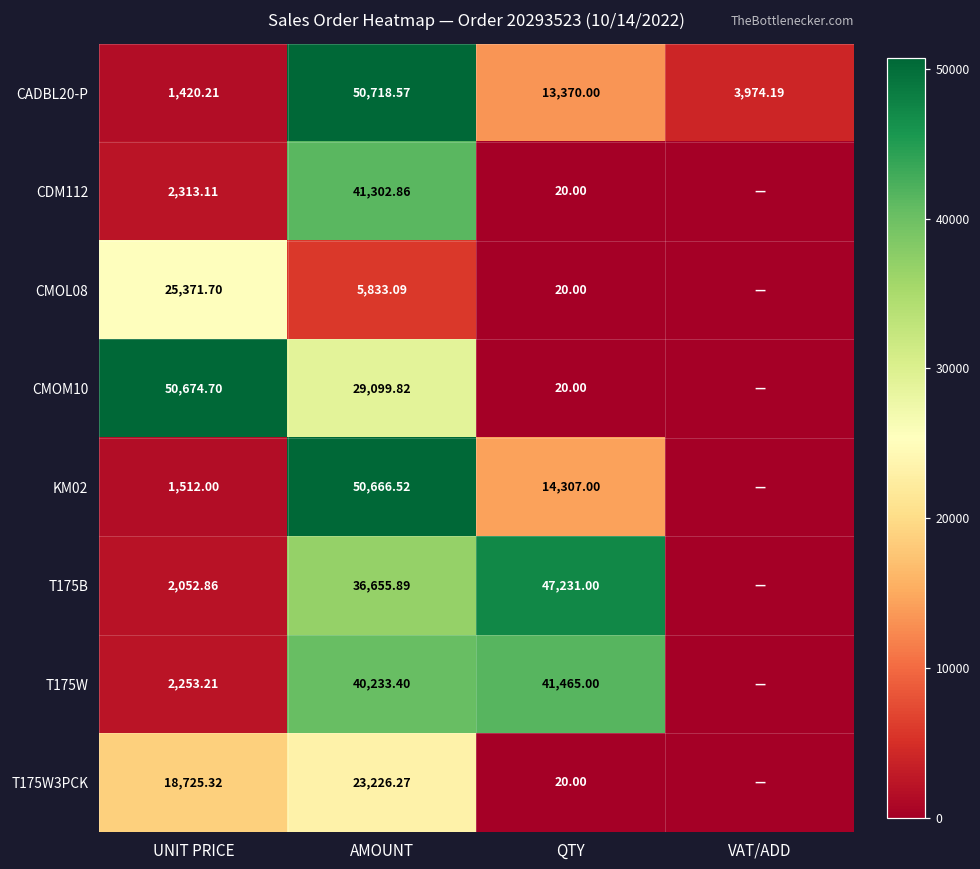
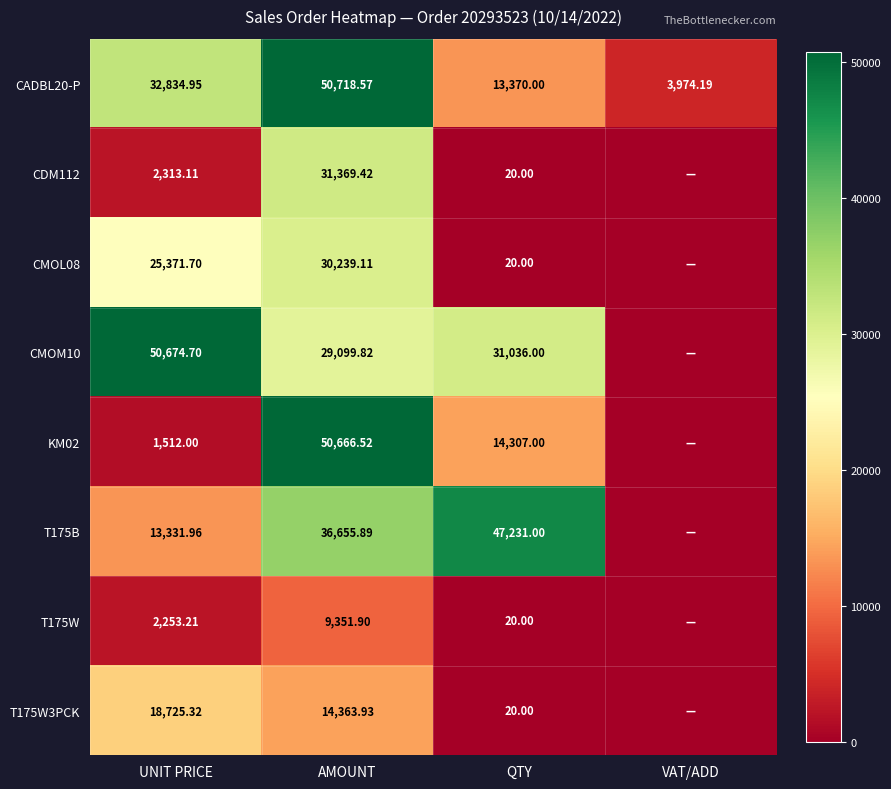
  {
    "CADBL20-P": {
-     "UNIT PRICE": "1,420.21",
+     "UNIT PRICE": "32,834.95",
      "AMOUNT": "50,718.57",
      "QTY": "13,370.00",
      "VAT/ADD": "3,974.19"
    },
    "CDM112": {
      "UNIT PRICE": "2,313.11",
-     "AMOUNT": "41,302.86",
+     "AMOUNT": "31,369.42",
      "QTY": "20.00"
    },
    "CMOL08": {
      "UNIT PRICE": "25,371.70",
-     "AMOUNT": "5,833.09",
+     "AMOUNT": "30,239.11",
      "QTY": "20.00"
    },
    "CMOM10": {
      "UNIT PRICE": "50,674.70",
      "AMOUNT": "29,099.82",
-     "QTY": "20.00"
+     "QTY": "31,036.00"
    },
    "KM02": {
      "UNIT PRICE": "1,512.00",
      "AMOUNT": "50,666.52",
      "QTY": "14,307.00"
    },
    "T175B": {
-     "UNIT PRICE": "2,052.86",
+     "UNIT PRICE": "13,331.96",
      "AMOUNT": "36,655.89",
      "QTY": "47,231.00"
    },
    "T175W": {
      "UNIT PRICE": "2,253.21",
-     "AMOUNT": "40,233.40",
-     "QTY": "41,465.00"
+     "AMOUNT": "9,351.90",
+     "QTY": "20.00"
    },
    "T175W3PCK": {
      "UNIT PRICE": "18,725.32",
-     "AMOUNT": "23,226.27",
+     "AMOUNT": "14,363.93",
      "QTY": "20.00"
    }
  }
